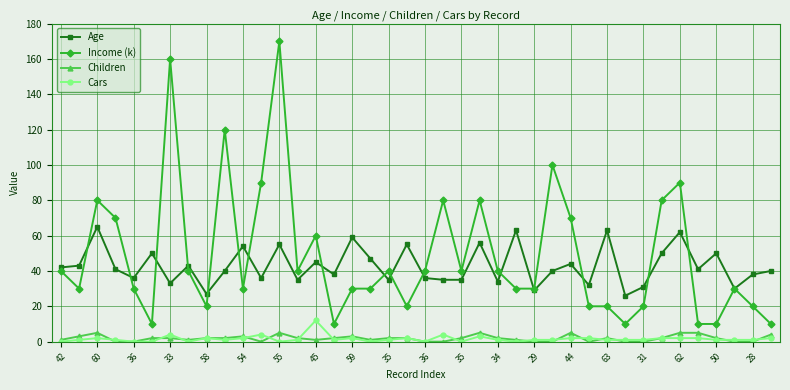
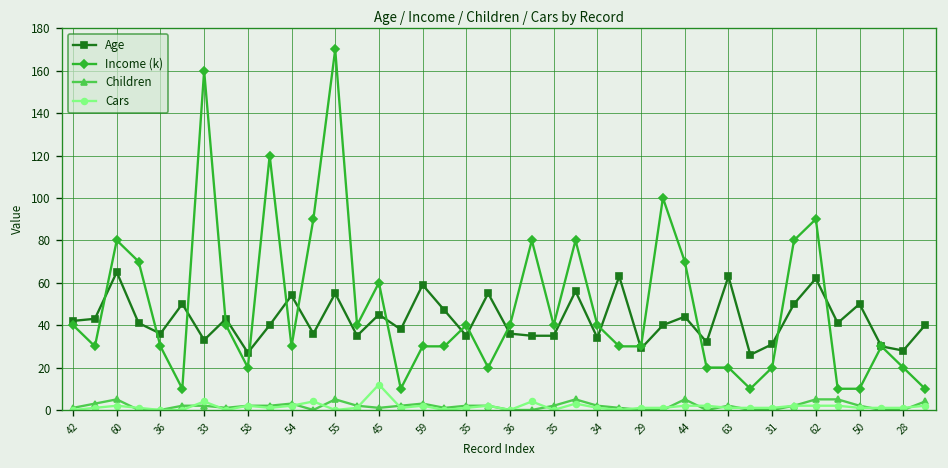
  {
    "Age": {
      "42": 42,
      "60": 65,
      "33": 33,
      "58": 27,
      "54": 54,
      "45": 45,
      "59": 59,
      "34": 34,
      "44": 44,
      "31": 31,
      "62": 62,
-     "28": 38
+     "28": 28
    },
    "Cars": {
      "60": 2,
      "33": 4,
      "45": 12,
      "44": 2,
      "62": 2
    }
  }
